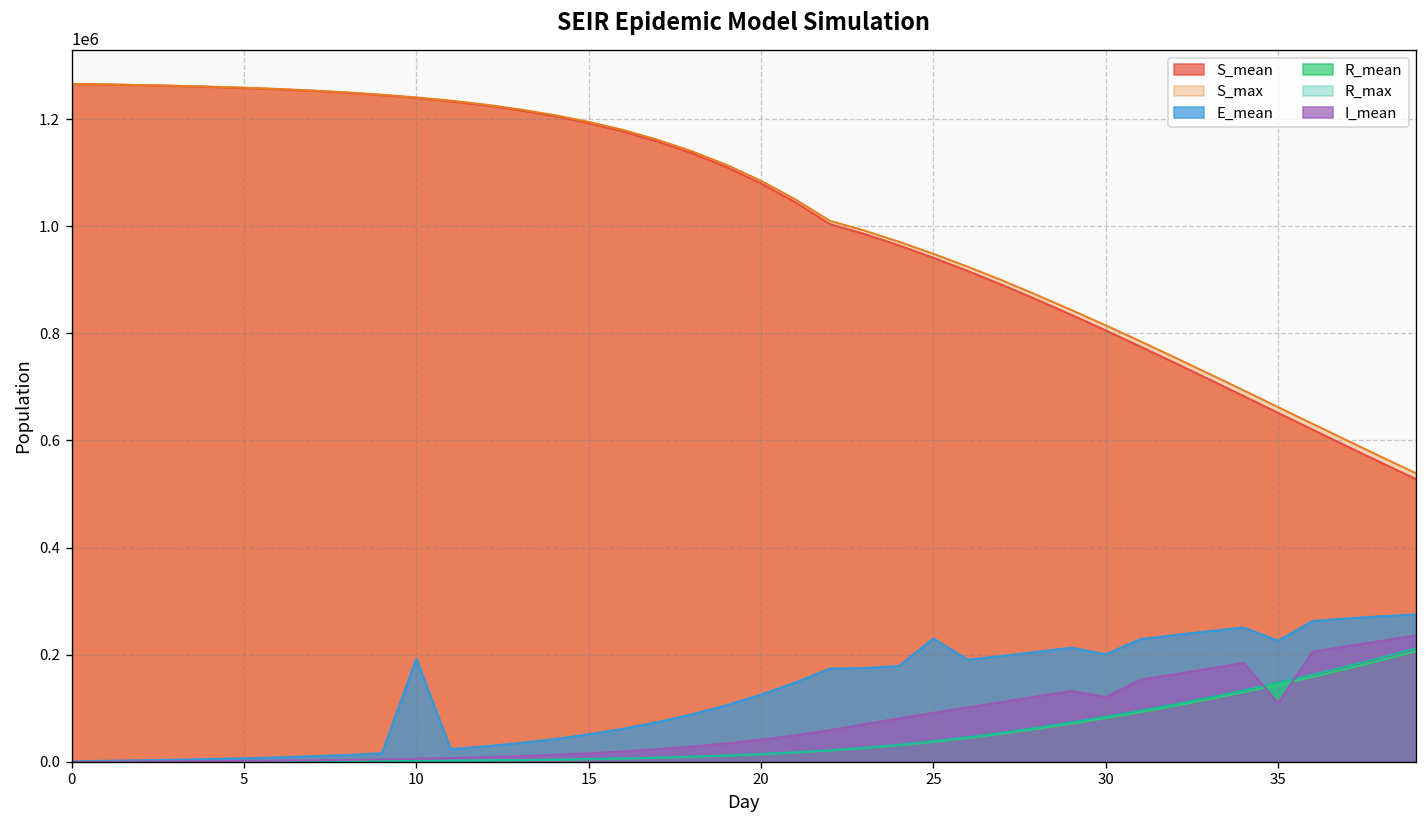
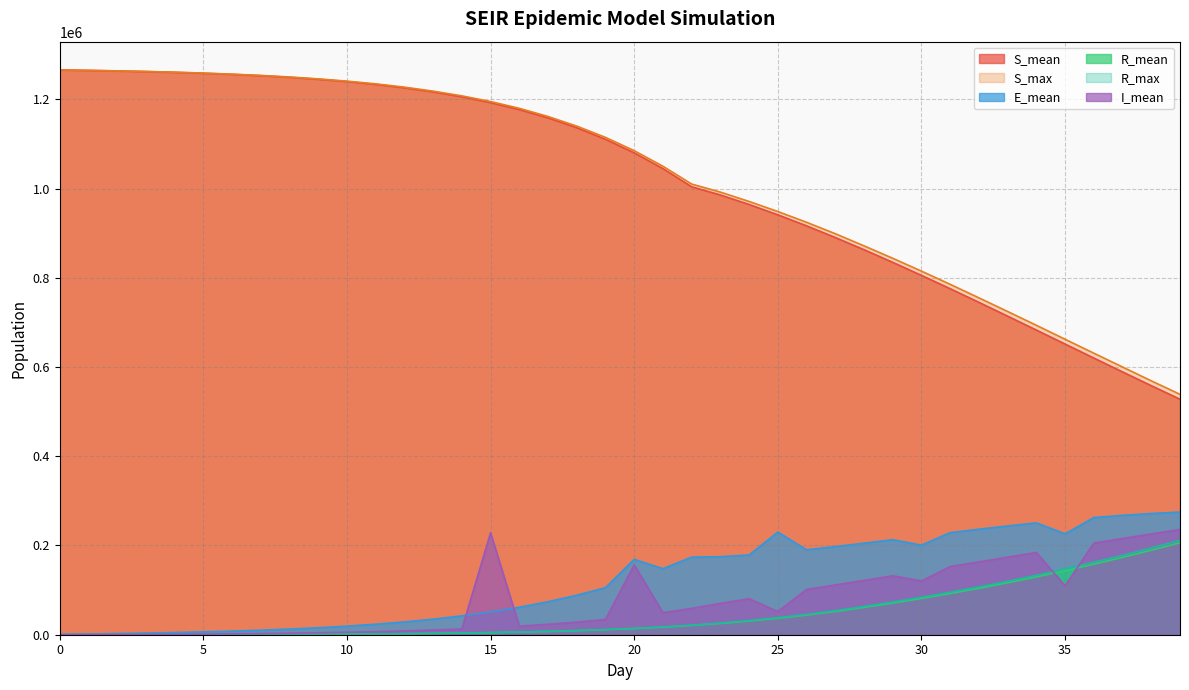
  {
    "E_mean": {
-     "10": 190000,
+     "10": 20000,
      "15": 50000,
-     "20": 130000,
+     "20": 170000,
      "25": 230000,
      "30": 200000,
      "35": 230000
    },
    "I_mean": {
-     "15": 20000,
-     "20": 40000,
-     "25": 90000,
+     "15": 230000,
+     "20": 160000,
+     "25": 50000,
      "30": 120000,
      "35": 110000
    }
  }
